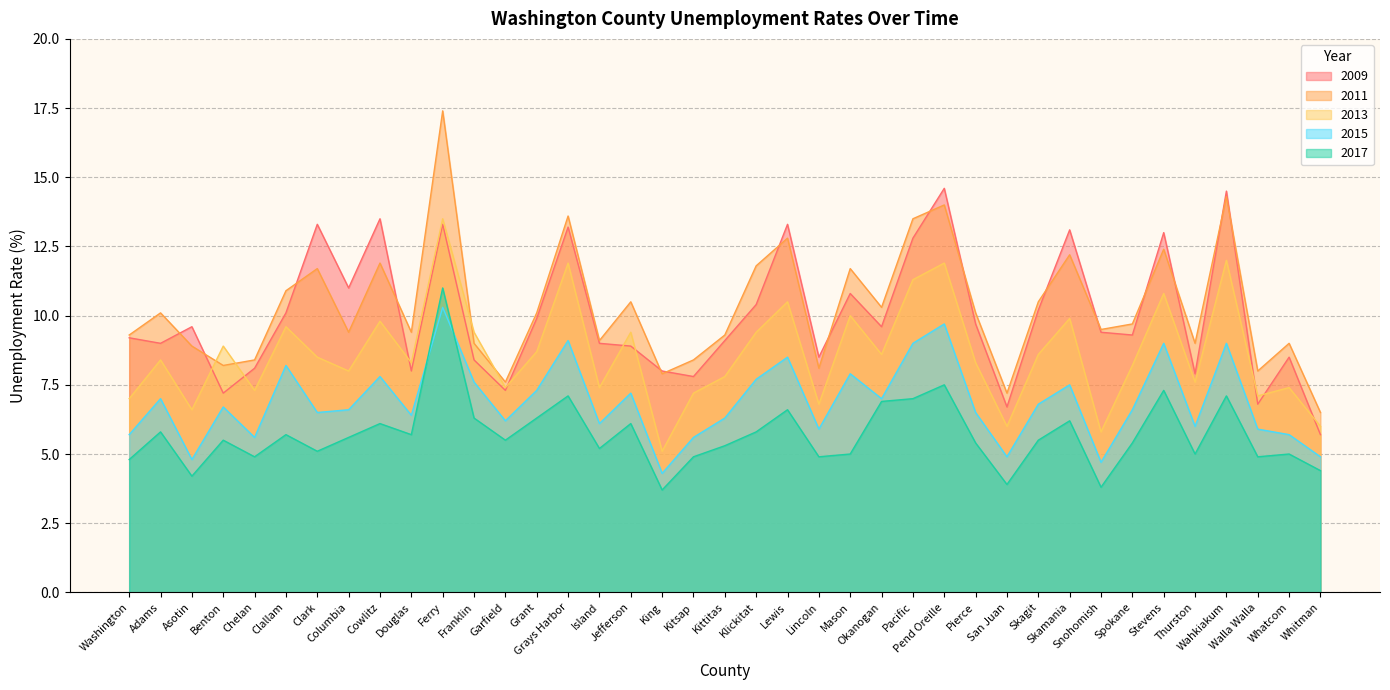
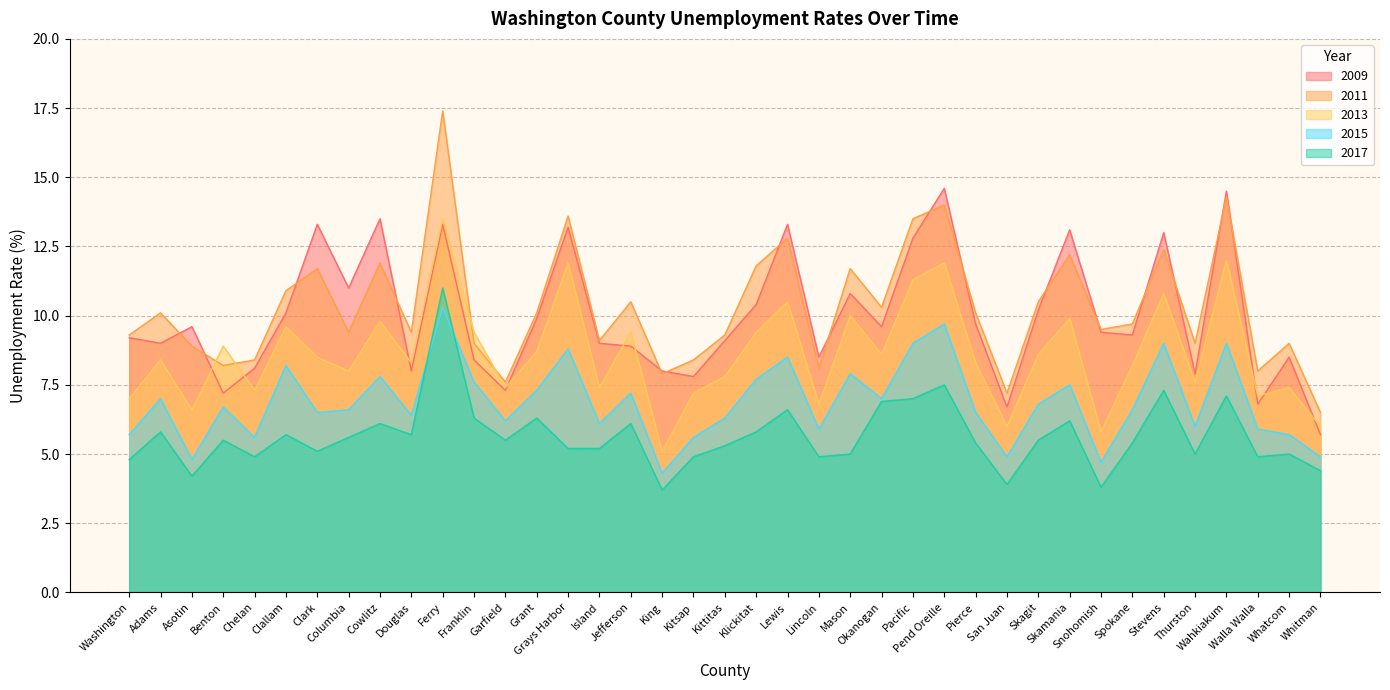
  {
    "2015": {
      "Washington": 5.7,
      "Adams": 7.0,
      "Asotin": 4.8,
      "Benton": 6.7,
      "Chelan": 5.6,
      "Clallam": 8.2,
      "Clark": 6.5,
      "Columbia": 6.6,
      "Cowlitz": 7.8,
      "Douglas": 6.4,
      "Ferry": 10.3,
      "Franklin": 7.6,
      "Garfield": 6.2,
      "Grant": 7.3,
-     "Grays Harbor": 9.1,
+     "Grays Harbor": 8.8,
      "Island": 6.1,
      "Jefferson": 7.2,
      "King": 4.3,
      "Kitsap": 5.6,
      "Kittitas": 6.3,
      "Klickitat": 7.7,
      "Lewis": 8.5,
      "Lincoln": 5.9,
      "Mason": 7.9,
      "Okanogan": 7.0,
      "Pacific": 9.0,
      "Pend Oreille": 9.7,
      "Pierce": 6.5,
      "San Juan": 4.9,
      "Skagit": 6.8,
      "Skamania": 7.5,
      "Snohomish": 4.7,
      "Spokane": 6.6,
      "Stevens": 9.0,
      "Thurston": 6.0,
      "Wahkiakum": 9.0,
      "Walla Walla": 5.9,
      "Whatcom": 5.7,
      "Whitman": 4.9
    },
    "2017": {
      "Washington": 4.8,
      "Adams": 5.8,
      "Asotin": 4.2,
      "Benton": 5.5,
      "Chelan": 4.9,
      "Clallam": 5.7,
      "Clark": 5.1,
      "Columbia": 5.6,
      "Cowlitz": 6.1,
      "Douglas": 5.7,
      "Ferry": 11.0,
      "Franklin": 6.3,
      "Garfield": 5.5,
      "Grant": 6.3,
-     "Grays Harbor": 7.1,
+     "Grays Harbor": 5.2,
      "Island": 5.2,
      "Jefferson": 6.1,
      "King": 3.7,
      "Kitsap": 4.9,
      "Kittitas": 5.3,
      "Klickitat": 5.8,
      "Lewis": 6.6,
      "Lincoln": 4.9,
      "Mason": 5.0,
      "Okanogan": 6.9,
      "Pacific": 7.0,
      "Pend Oreille": 7.5,
      "Pierce": 5.4,
      "San Juan": 3.9,
      "Skagit": 5.5,
      "Skamania": 6.2,
      "Snohomish": 3.8,
      "Spokane": 5.4,
      "Stevens": 7.3,
      "Thurston": 5.0,
      "Wahkiakum": 7.1,
      "Walla Walla": 4.9,
      "Whatcom": 5.0,
      "Whitman": 4.4
    }
  }
